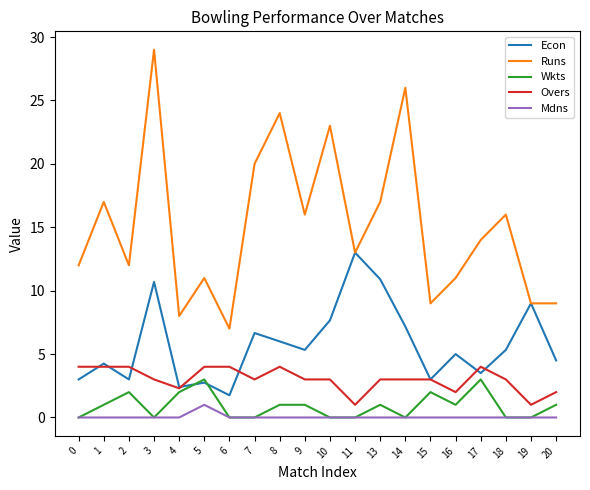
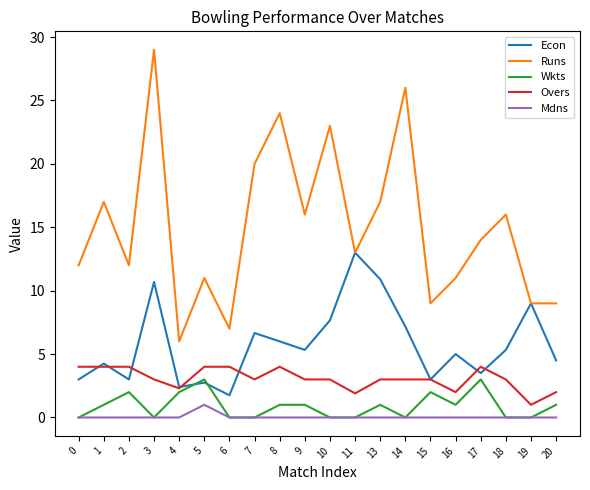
  {
    "Econ": {
      "0": 3.0,
      "1": 4.3,
      "2": 3.0,
      "3": 10.7,
      "5": 2.8,
      "6": 1.8,
      "7": 6.7,
      "8": 6.0,
      "9": 5.3,
      "10": 7.7,
      "13": 10.9,
      "14": 7.2,
      "16": 5.0,
      "17": 3.5,
      "18": 5.3,
      "20": 4.5
    },
    "Runs": {
      "0": 12,
      "1": 17,
      "2": 12,
      "3": 29,
-     "4": 8,
+     "4": 6,
      "5": 11,
      "6": 7,
      "7": 20,
      "8": 24,
      "9": 16,
      "10": 23,
      "13": 17,
      "14": 26,
      "15": 9,
      "16": 11,
      "17": 14,
      "18": 16,
      "20": 9
    },
    "Wkts": {
      "1": 1.0,
      "2": 2.0,
      "4": 2.0,
      "5": 3.0,
      "8": 1.0,
      "9": 1.0,
      "13": 1.0,
      "15": 2.0,
      "16": 1.0,
      "17": 3.0,
      "20": 1.0
    },
    "Overs": {
      "0": 4.0,
      "1": 4.0,
      "2": 4.0,
      "3": 3.0,
      "5": 4.0,
      "6": 4.0,
      "7": 3.0,
      "8": 4.0,
      "9": 3.0,
      "10": 3.0,
-     "11": 1.0,
+     "11": 1.9,
      "13": 3.0,
      "14": 3.0,
      "16": 2.0,
      "17": 4.0,
      "18": 3.0,
      "19": 1.0,
      "20": 2.0
    },
    "Mdns": {
      "1": 0.0,
      "2": 0.0,
      "4": 0.0,
      "5": 1.0,
      "8": 0.0,
      "9": 0.0,
      "13": 0.0,
      "15": 0.0,
      "16": 0.0,
      "17": 0.0,
      "20": 0.0
    }
  }
